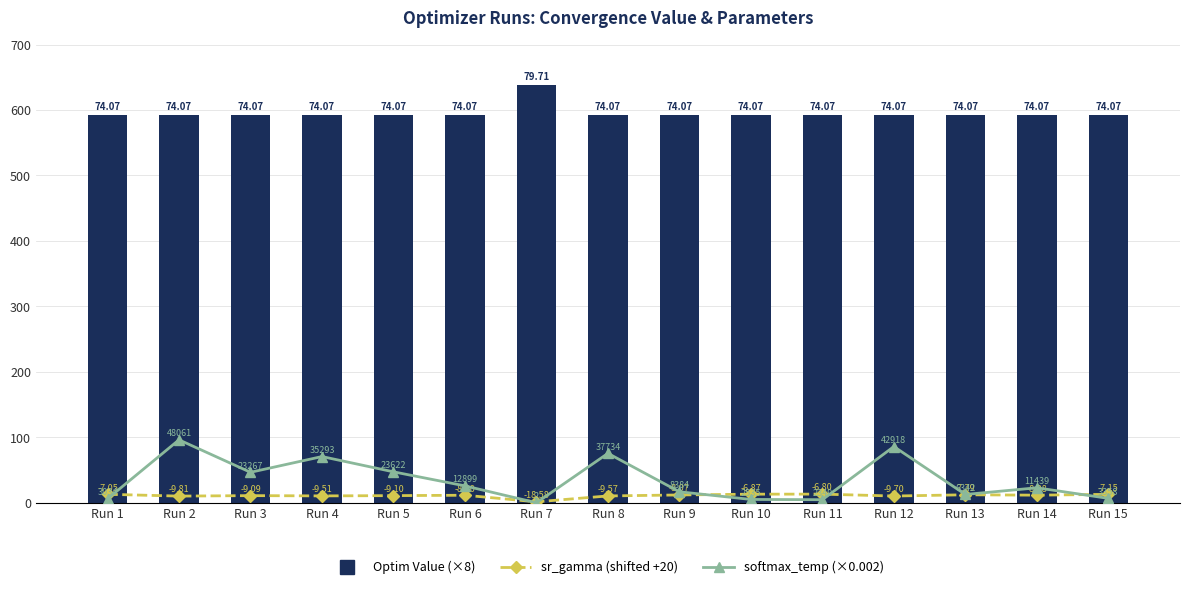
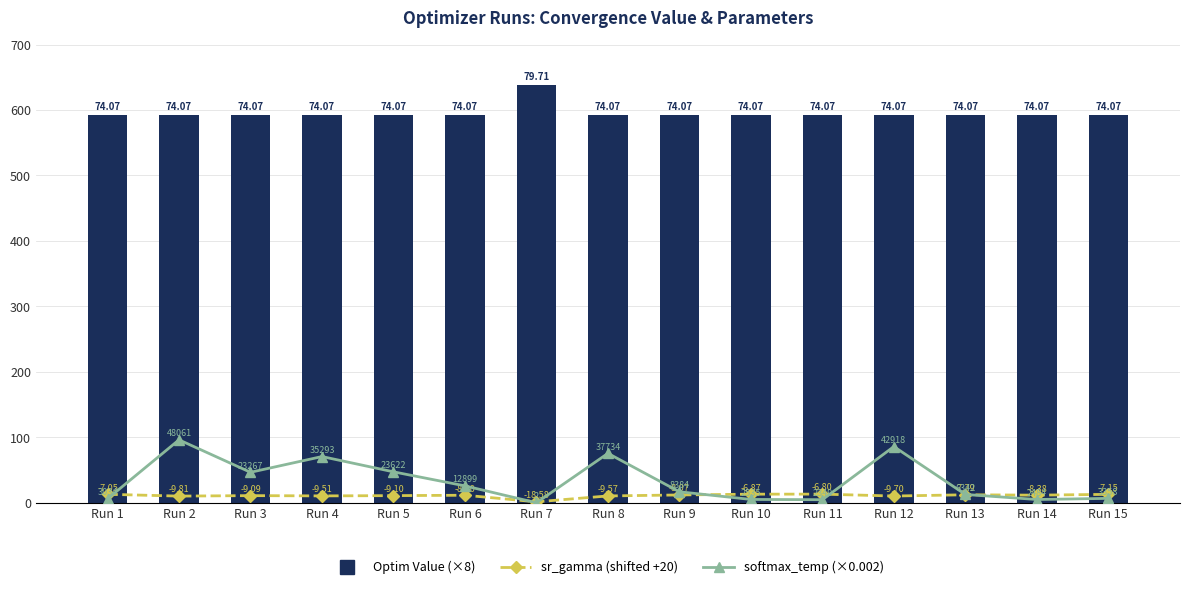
  {
    "sr_gamma (shifted +20)": {
      "Run 1": 10,
      "Run 2": 10,
      "Run 3": 10,
      "Run 4": 10,
      "Run 5": 10,
      "Run 6": 10,
      "Run 8": 10,
      "Run 9": 10,
      "Run 10": 10,
      "Run 11": 10,
      "Run 12": 10,
      "Run 14": 10,
      "Run 15": 10
    },
    "softmax_temp (×0.002)": {
-     "Run 14": 11439
+     "Run 14": 2484
    }
  }
